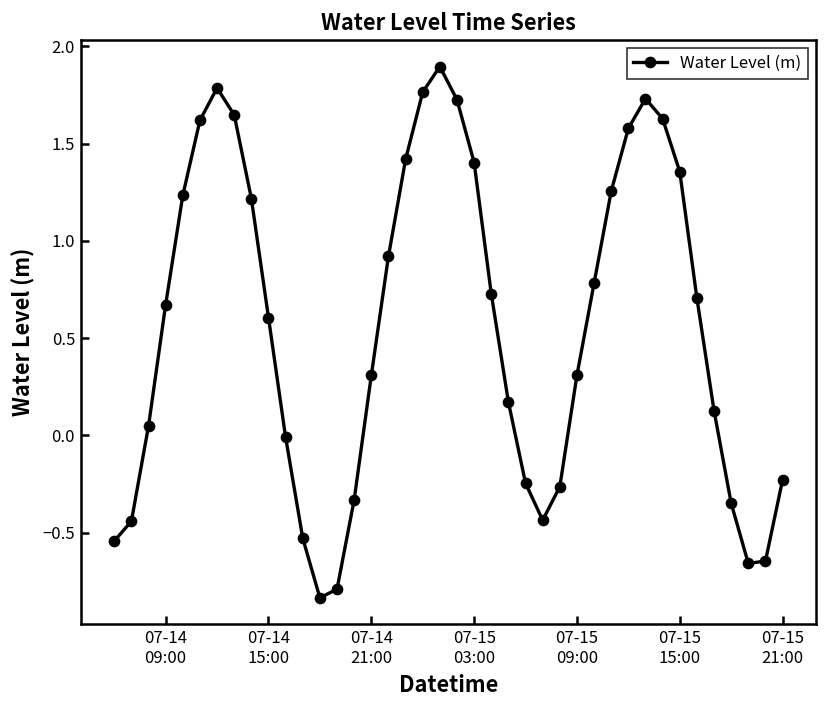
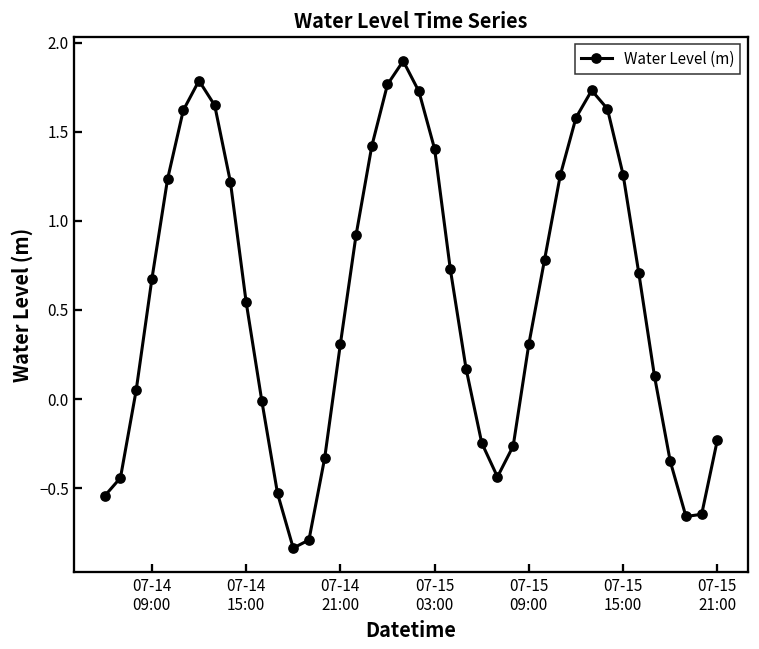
  {
    "07-14 09:00": 0.67,
-   "07-14 15:00": 0.61,
+   "07-14 15:00": 0.54,
    "07-14 21:00": 0.31,
    "07-15 03:00": 1.40,
    "07-15 09:00": 0.31,
-   "07-15 15:00": 1.36,
+   "07-15 15:00": 1.26,
    "07-15 21:00": -0.23
  }
